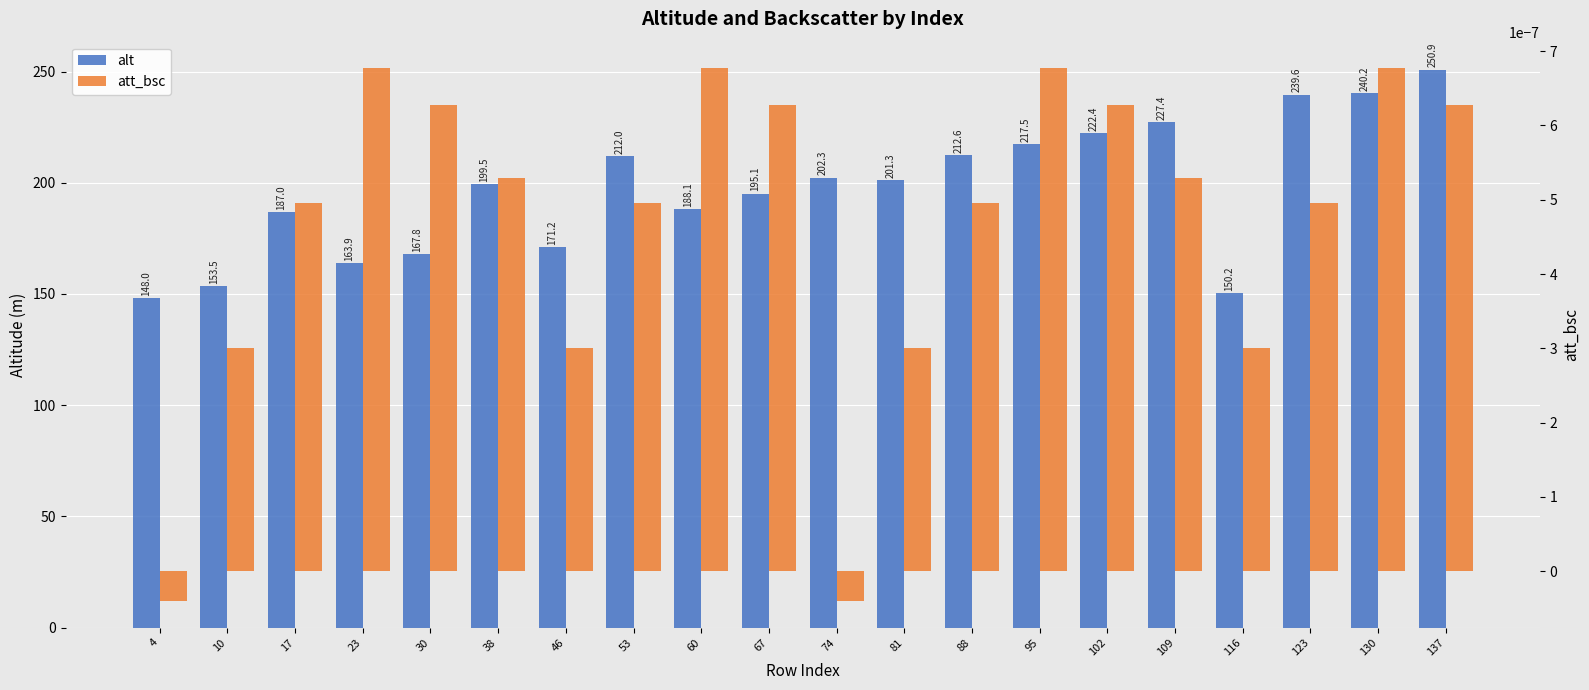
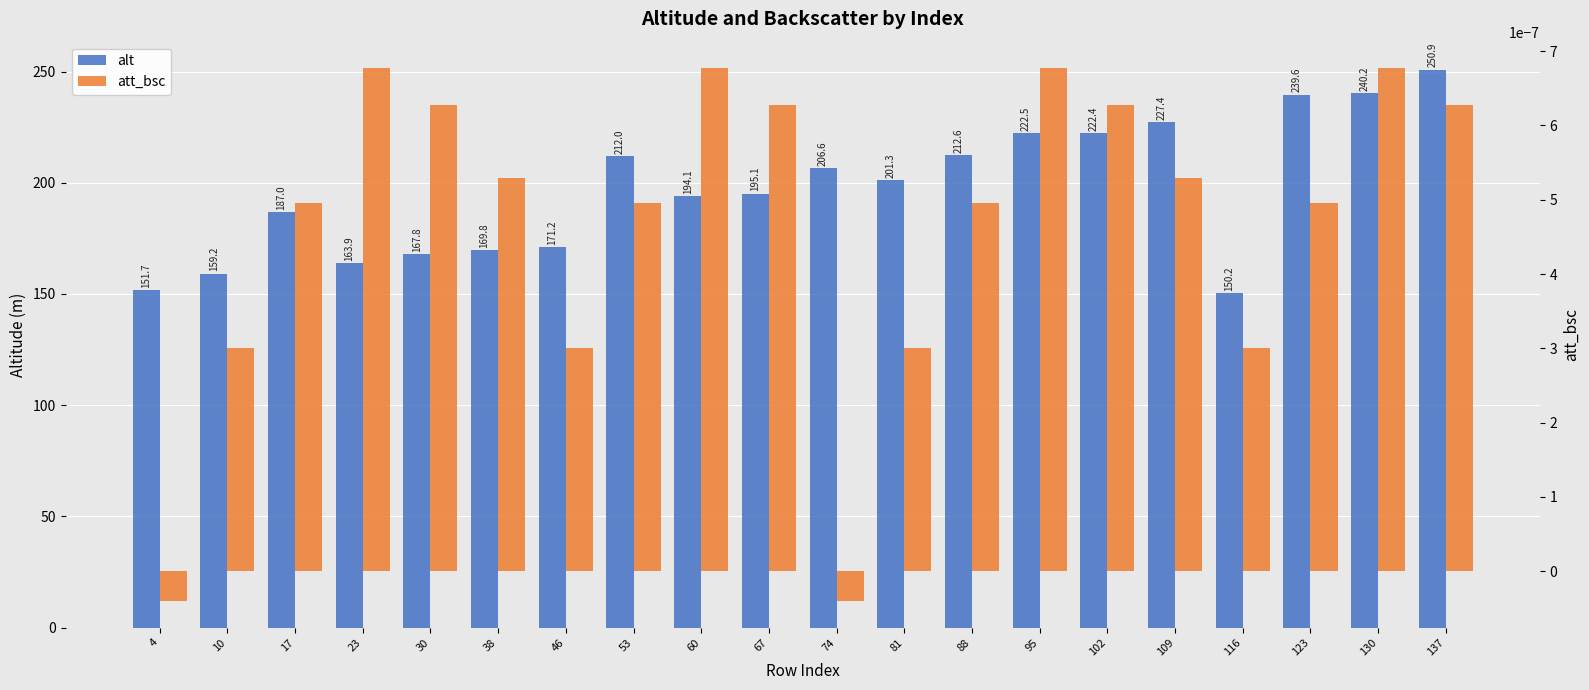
  {
    "alt": {
-     "4": 148.0,
-     "10": 153.5,
+     "4": 151.7,
+     "10": 159.2,
      "17": 187.0,
      "23": 163.9,
      "30": 167.8,
-     "38": 199.5,
+     "38": 169.8,
      "46": 171.2,
      "53": 212.0,
-     "60": 188.1,
+     "60": 194.1,
      "67": 195.1,
-     "74": 202.3,
+     "74": 206.6,
      "81": 201.3,
      "88": 212.6,
-     "95": 217.5,
+     "95": 222.5,
      "102": 222.4,
      "109": 227.4,
      "116": 150.2,
      "123": 239.6,
      "130": 240.2,
      "137": 250.9
    }
  }
